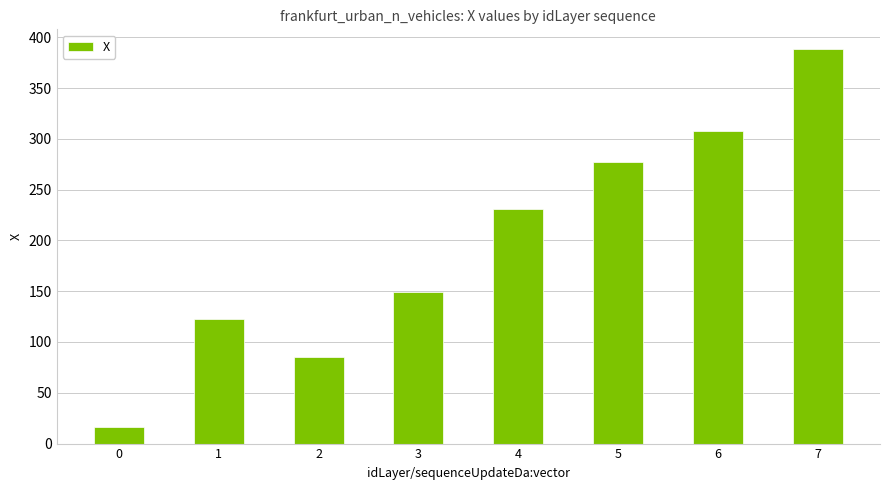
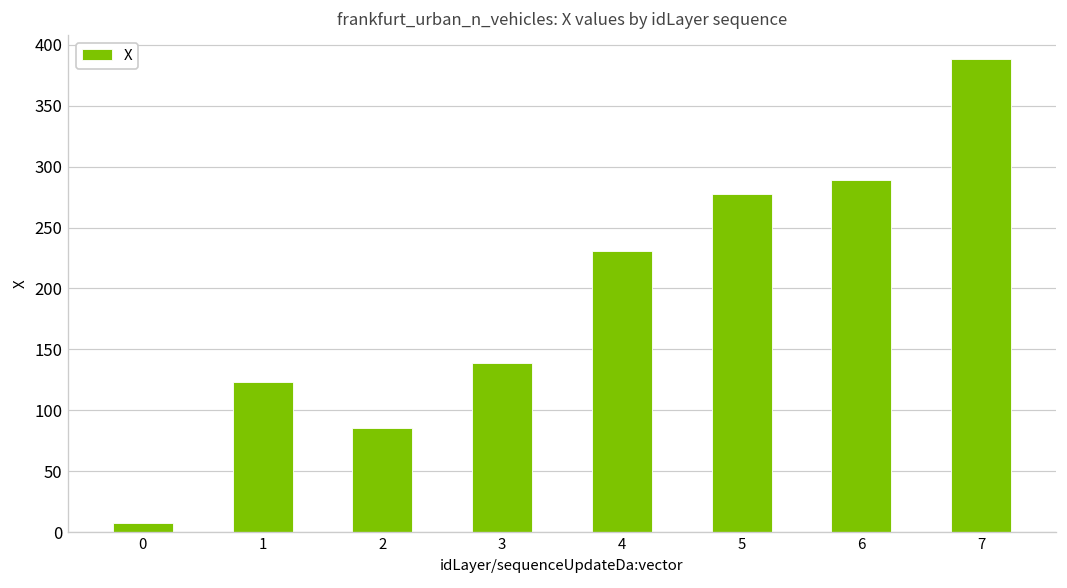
  {
-   "0": 16,
+   "0": 8,
    "1": 123,
    "2": 86,
-   "3": 149,
+   "3": 139,
    "4": 231,
    "5": 277,
-   "6": 307,
+   "6": 289,
    "7": 388
  }
